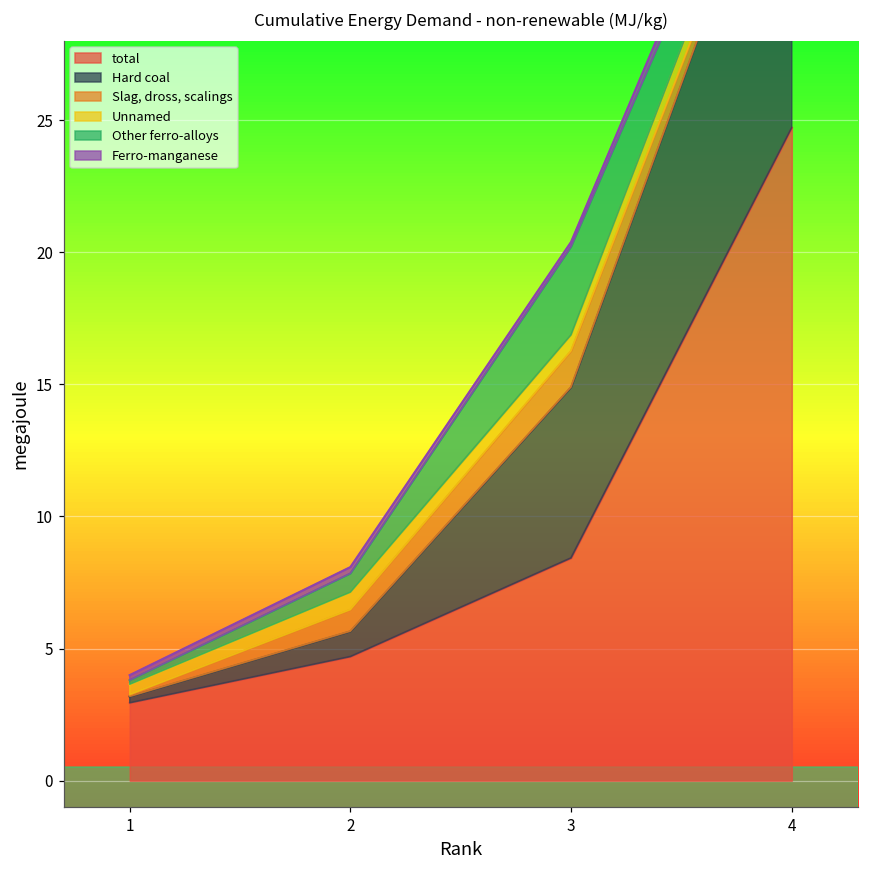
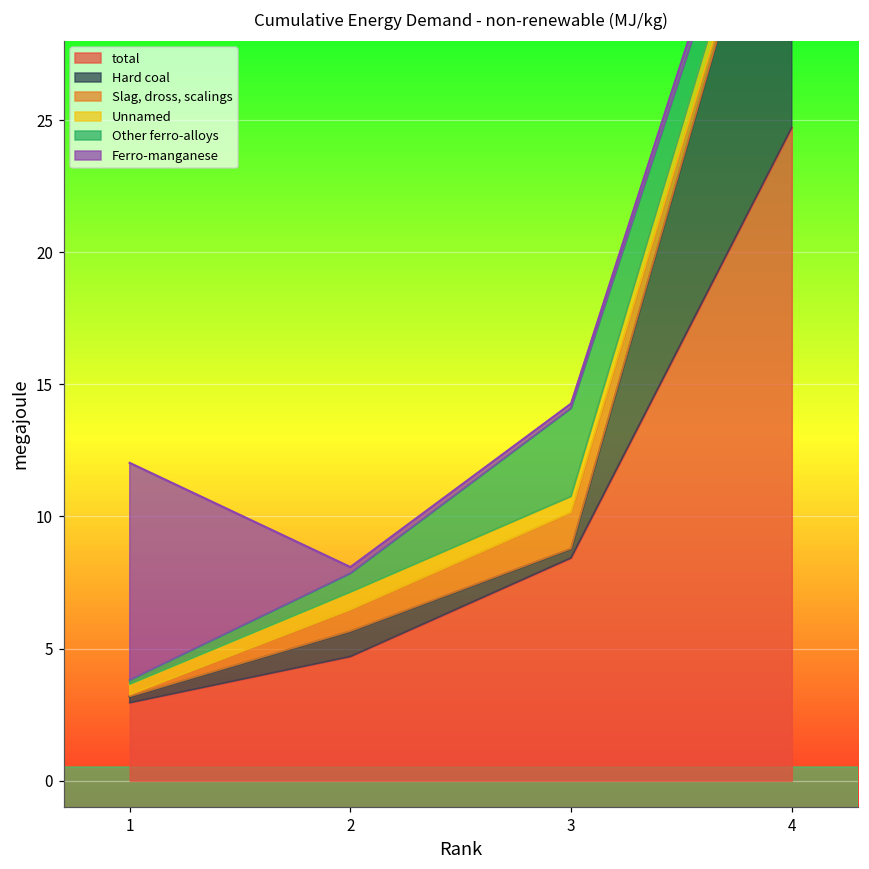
  {
    "Hard coal": {
      "2": 1.0,
-     "3": 6.5
+     "3": 0.4
    },
    "Unnamed": {
      "1": 0.4,
      "2": 0.7,
      "3": 0.6
    },
    "Other ferro-alloys": {
      "1": 0.2,
      "2": 0.7,
      "3": 3.3
    },
    "Ferro-manganese": {
-     "1": 0.2,
+     "1": 8.2,
      "2": 0.2,
      "3": 0.2
    }
  }
